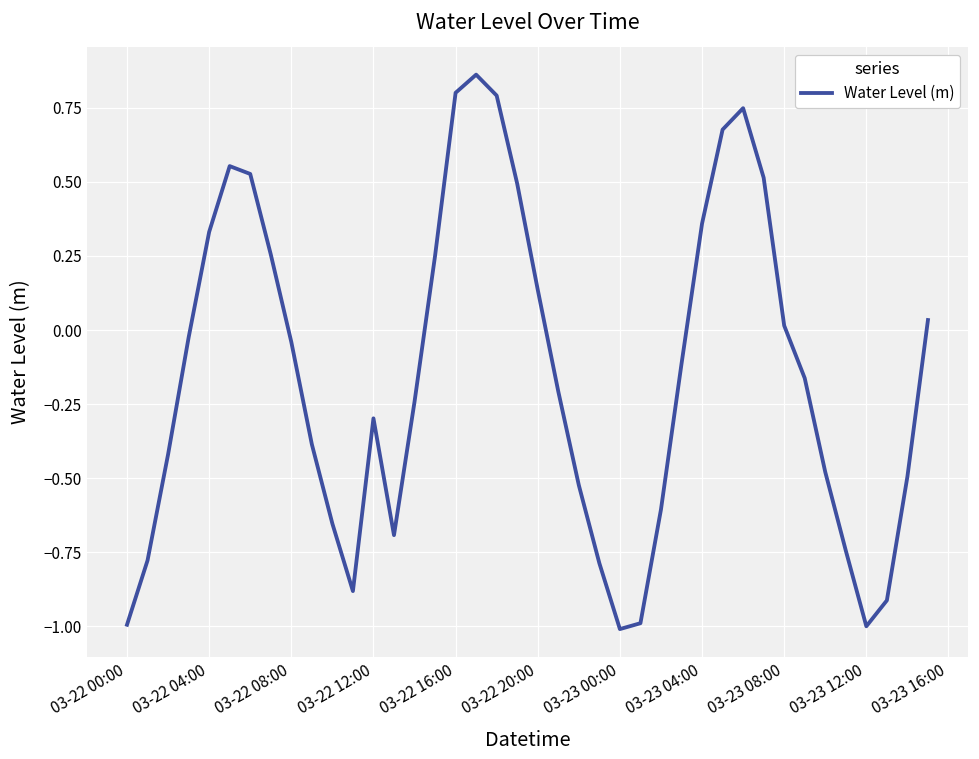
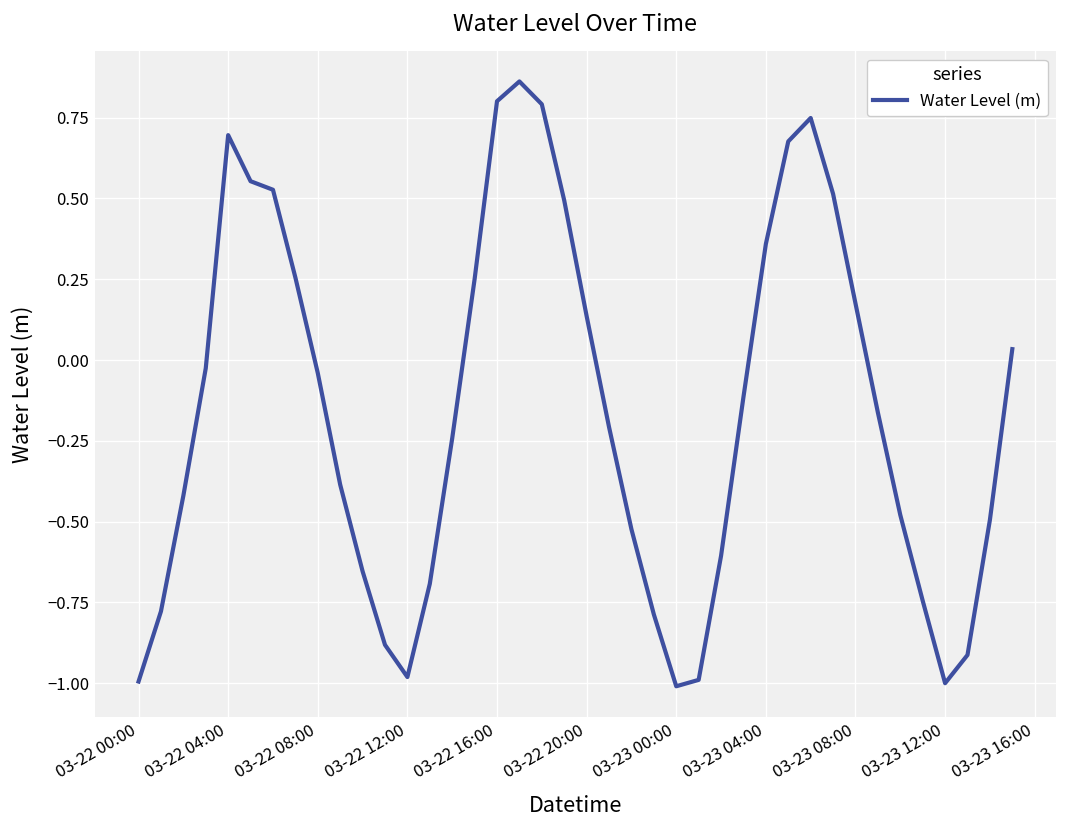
  {
    "03-22 00:00": -1.00,
-   "03-22 04:00": 0.33,
+   "03-22 04:00": 0.70,
    "03-22 08:00": -0.04,
-   "03-22 12:00": -0.30,
+   "03-22 12:00": -0.98,
    "03-22 16:00": 0.80,
    "03-22 20:00": 0.14,
    "03-23 00:00": -1.01,
    "03-23 04:00": 0.36,
-   "03-23 08:00": 0.01,
+   "03-23 08:00": 0.18,
    "03-23 12:00": -1.00
  }
